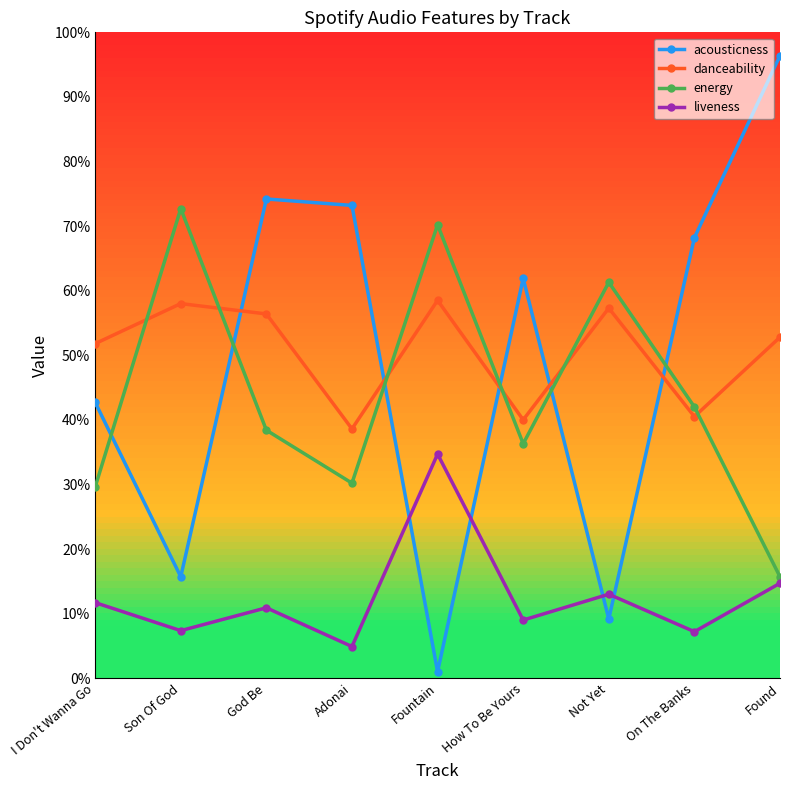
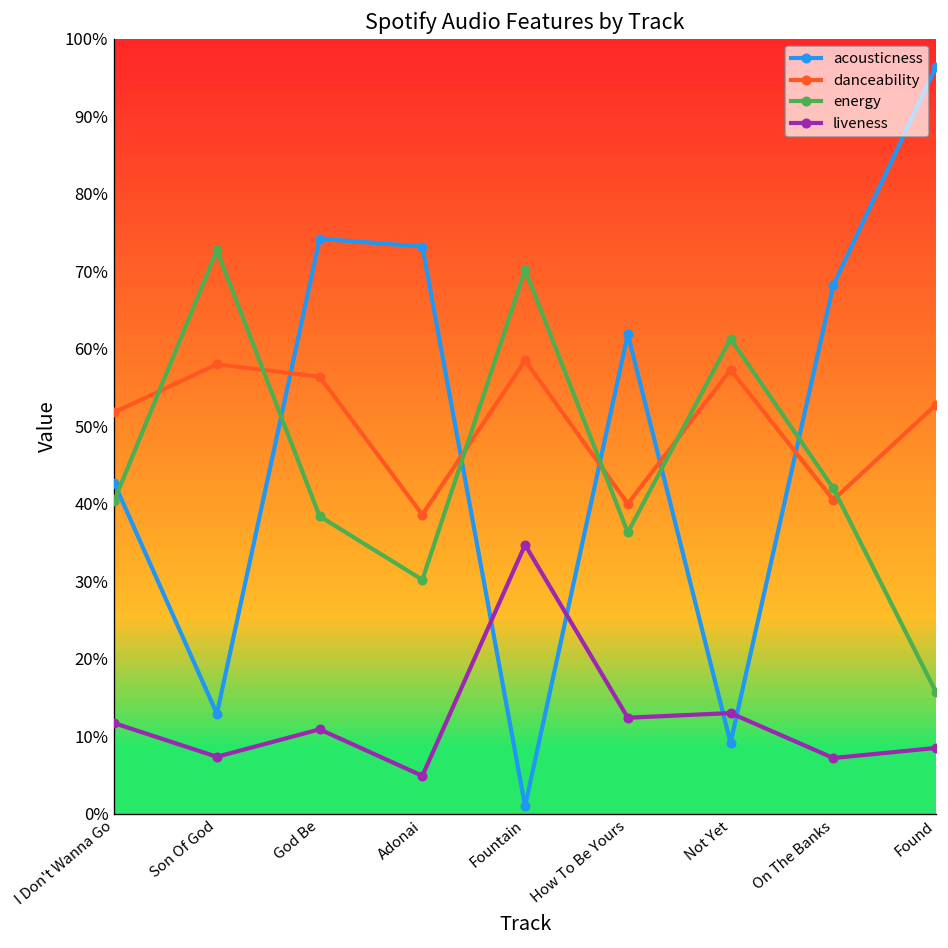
  {
    "acousticness": {
      "I Don't Wanna Go": "43%",
-     "Son Of God": "16%",
+     "Son Of God": "13%",
      "God Be": "74%",
      "Adonai": "73%",
      "Fountain": "1%",
      "How To Be Yours": "62%",
      "Not Yet": "9%",
      "On The Banks": "68%",
      "Found": "96%"
    },
    "danceability": {
      "I Don't Wanna Go": "52%",
      "Son Of God": "58%",
      "God Be": "56%",
      "Adonai": "39%",
      "Fountain": "59%",
      "How To Be Yours": "40%",
      "Not Yet": "57%",
      "On The Banks": "41%",
      "Found": "53%"
    },
    "energy": {
-     "I Don't Wanna Go": "30%",
+     "I Don't Wanna Go": "40%",
      "Son Of God": "73%",
      "God Be": "38%",
      "Adonai": "30%",
      "Fountain": "70%",
      "How To Be Yours": "36%",
      "Not Yet": "61%",
      "On The Banks": "42%",
      "Found": "16%"
    },
    "liveness": {
      "I Don't Wanna Go": "12%",
      "Son Of God": "7%",
      "God Be": "11%",
      "Adonai": "5%",
      "Fountain": "35%",
-     "How To Be Yours": "9%",
+     "How To Be Yours": "12%",
      "Not Yet": "13%",
      "On The Banks": "7%",
-     "Found": "15%"
+     "Found": "9%"
    }
  }
